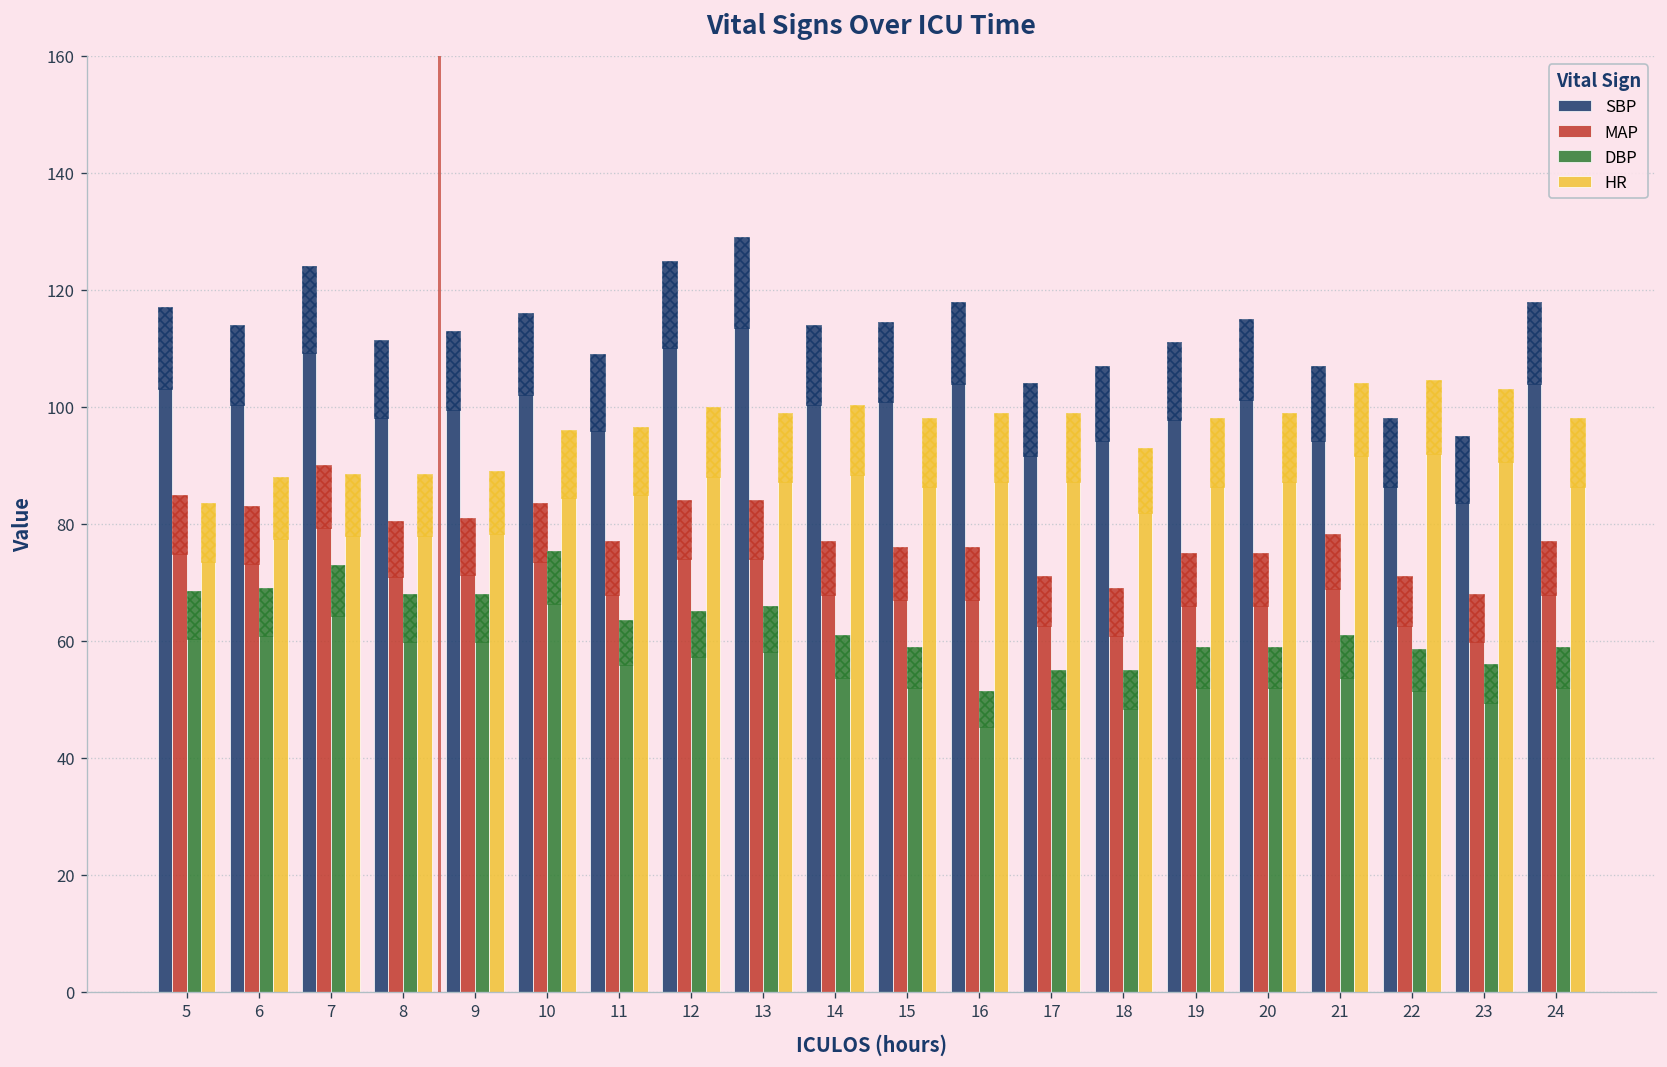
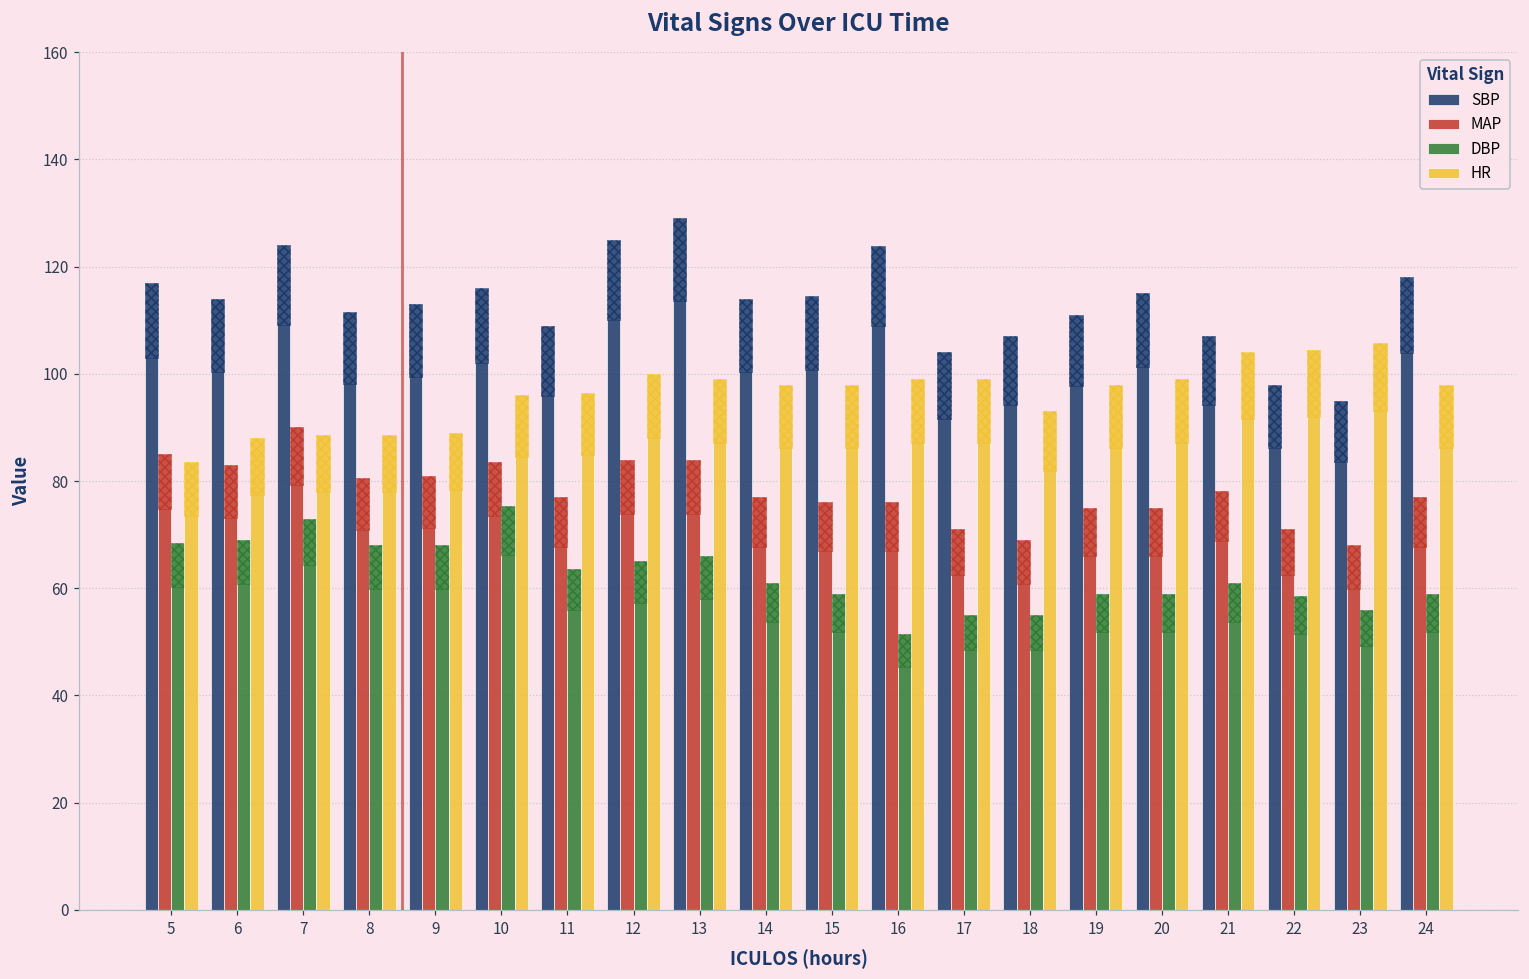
  {
    "SBP": {
      "5": 117,
      "6": 114,
      "7": 124,
      "8": 112,
      "9": 113,
      "10": 116,
      "11": 109,
      "12": 125,
      "13": 129,
      "14": 114,
      "15": 115,
-     "16": 118,
+     "16": 124,
      "17": 104,
      "18": 107,
      "19": 111,
      "20": 115,
      "21": 107,
      "22": 98,
      "23": 95,
      "24": 118
    },
    "MAP": {
      "5": 85,
      "6": 83,
      "7": 90,
      "8": 81,
      "9": 81,
      "10": 84,
      "11": 77,
      "12": 84,
      "13": 84,
      "14": 77,
      "15": 76,
      "16": 76,
      "17": 71,
      "18": 69,
      "19": 75,
      "20": 75,
      "21": 78,
      "22": 71,
      "23": 68,
      "24": 77
    },
    "DBP": {
      "5": 69,
      "6": 69,
      "7": 73,
      "8": 68,
      "9": 68,
      "10": 75,
      "11": 64,
      "12": 65,
      "13": 66,
      "14": 61,
      "15": 59,
      "16": 51,
      "17": 55,
      "18": 55,
      "19": 59,
      "20": 59,
      "21": 61,
      "22": 59,
      "23": 56,
      "24": 59
    },
    "HR": {
      "5": 84,
      "6": 88,
      "7": 89,
      "8": 89,
      "9": 89,
      "10": 96,
      "11": 97,
      "12": 100,
      "13": 99,
-     "14": 100,
+     "14": 98,
      "15": 98,
      "16": 99,
      "17": 99,
      "18": 93,
      "19": 98,
      "20": 99,
      "21": 104,
      "22": 105,
-     "23": 103,
+     "23": 106,
      "24": 98
    }
  }
